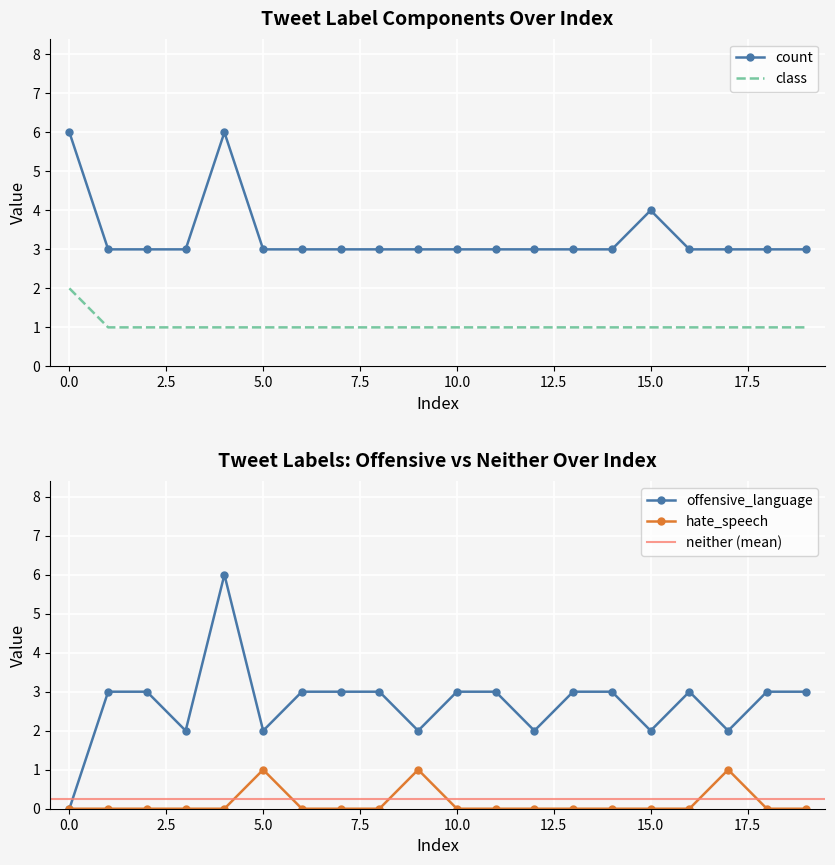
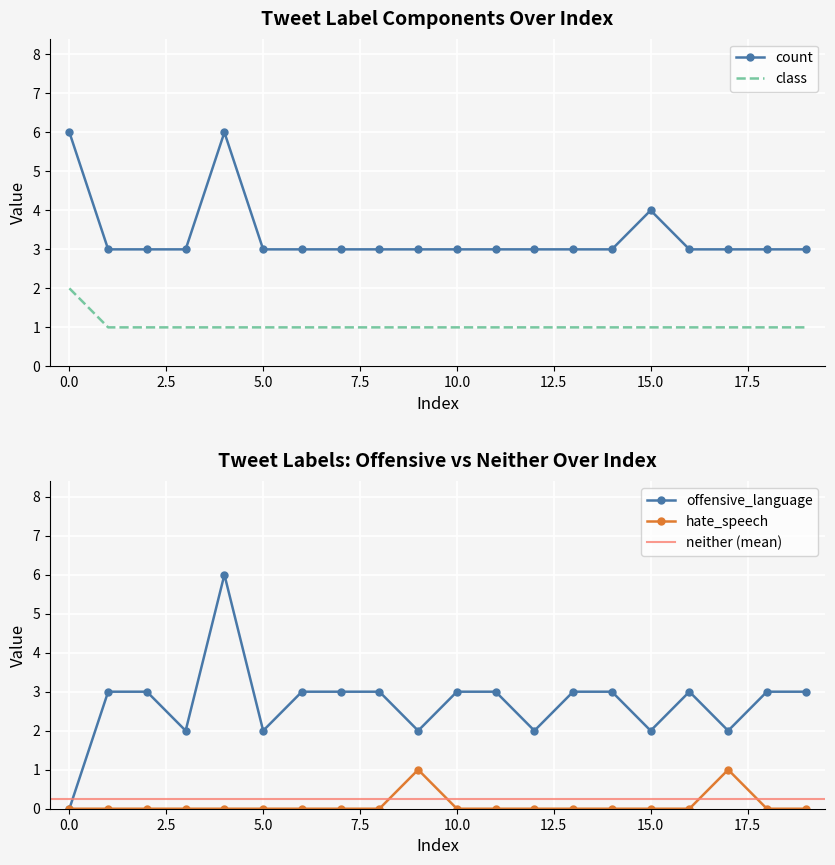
  {
    "Tweet Label Components Over Index": {
      "count": {
        "0.0": 6.0,
        "5.0": 3.0,
        "10.0": 3.0,
        "15.0": 4.0
      },
      "class": {
        "0.0": 2.0,
        "5.0": 1.0,
        "10.0": 1.0,
        "15.0": 1.0
      }
    },
    "Tweet Labels: Offensive vs Neither Over Index": {
      "offensive_language": {
        "5.0": 2,
        "10.0": 3,
        "15.0": 2
      },
      "hate_speech": {
-       "5.0": 1,
+       "5.0": 0,
        "10.0": 0,
        "15.0": 0
      }
    }
  }
